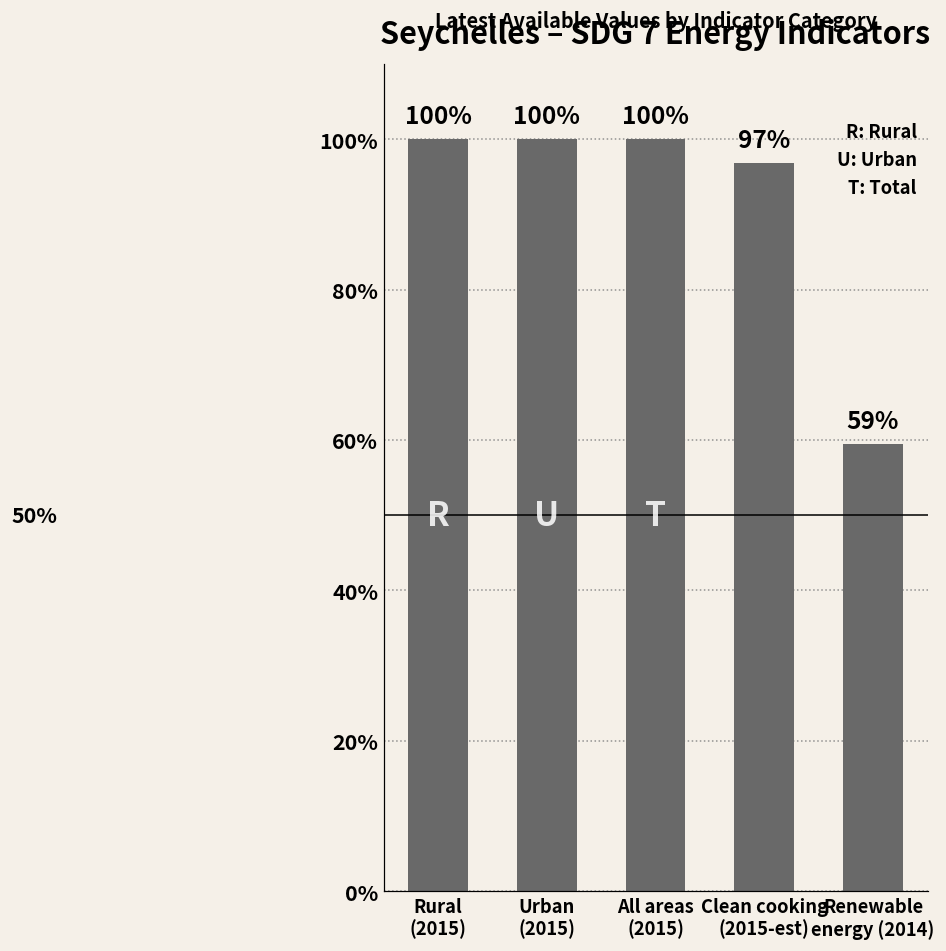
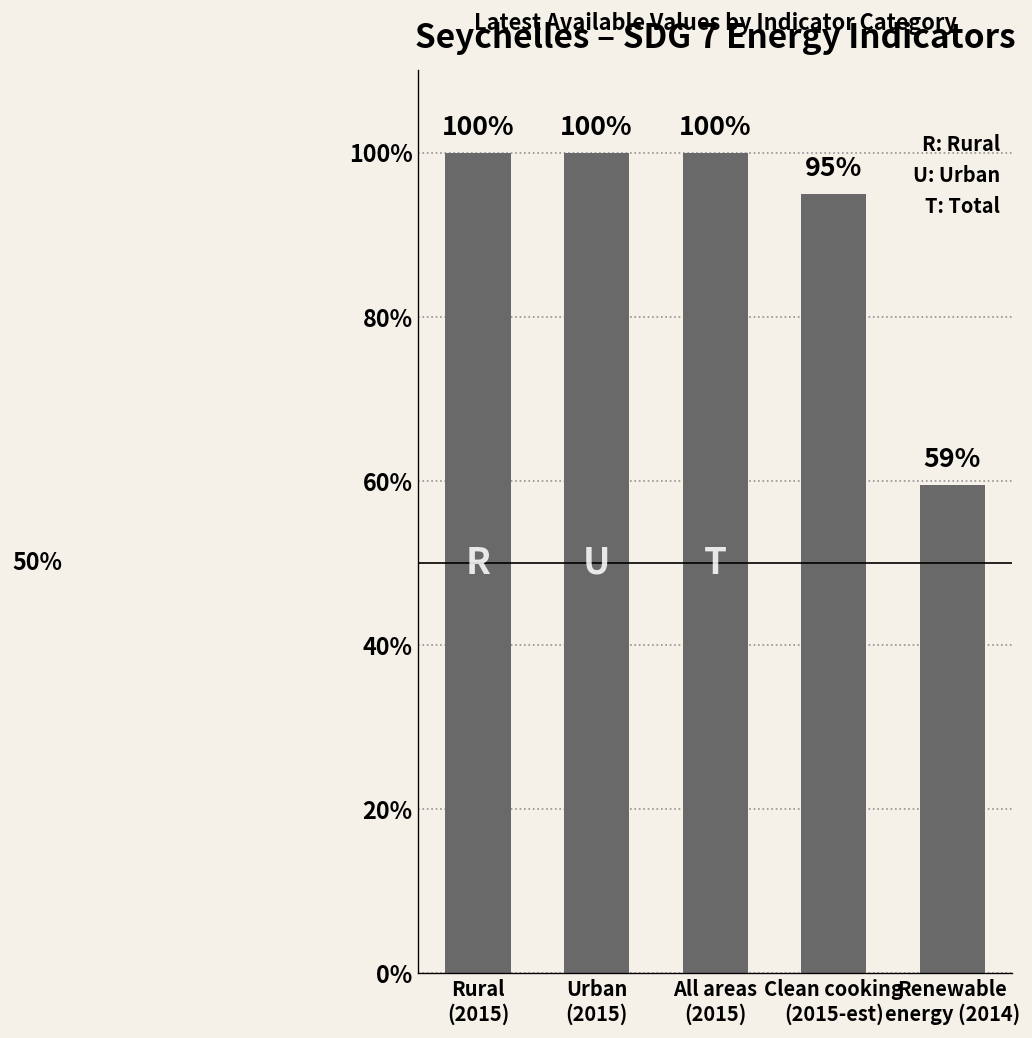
  {
    "Rural (2015)": "100%",
    "Urban (2015)": "100%",
    "All areas (2015)": "100%",
-   "Clean cooking (2015-est)": "97%",
+   "Clean cooking (2015-est)": "95%",
    "Renewable energy (2014)": "59%"
  }
